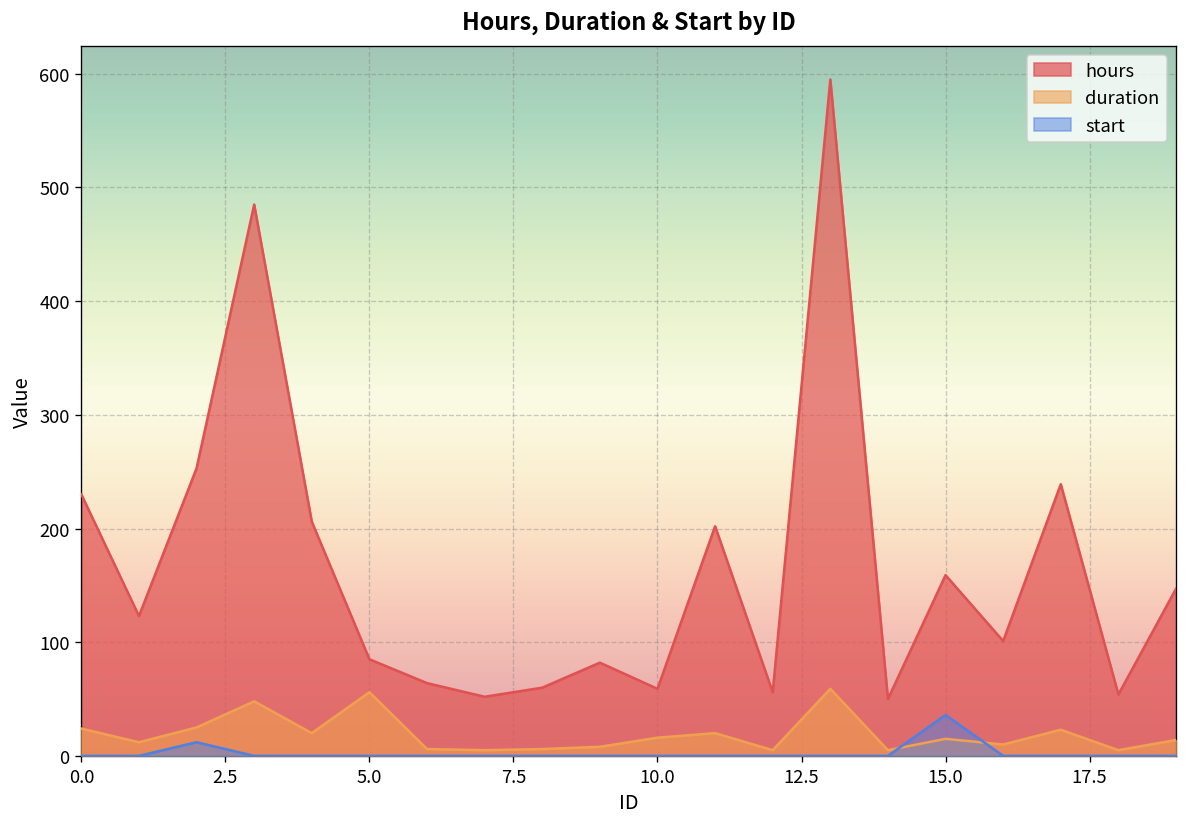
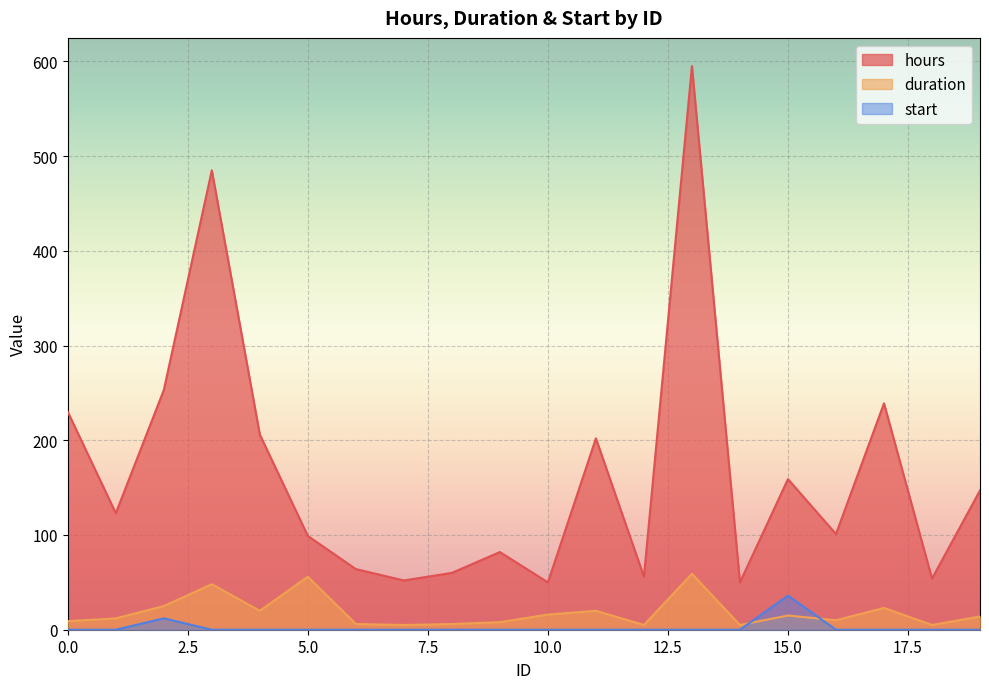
  {
    "hours": {
      "0.0": 230,
-     "5.0": 90,
-     "10.0": 60,
+     "5.0": 100,
+     "10.0": 50,
      "15.0": 160
    },
    "duration": {
-     "0.0": 20,
+     "0.0": 10,
      "5.0": 60,
      "10.0": 20,
      "15.0": 20
    },
    "start": {
      "0.0": 0,
      "5.0": 0,
      "10.0": 0,
      "15.0": 40
    }
  }
